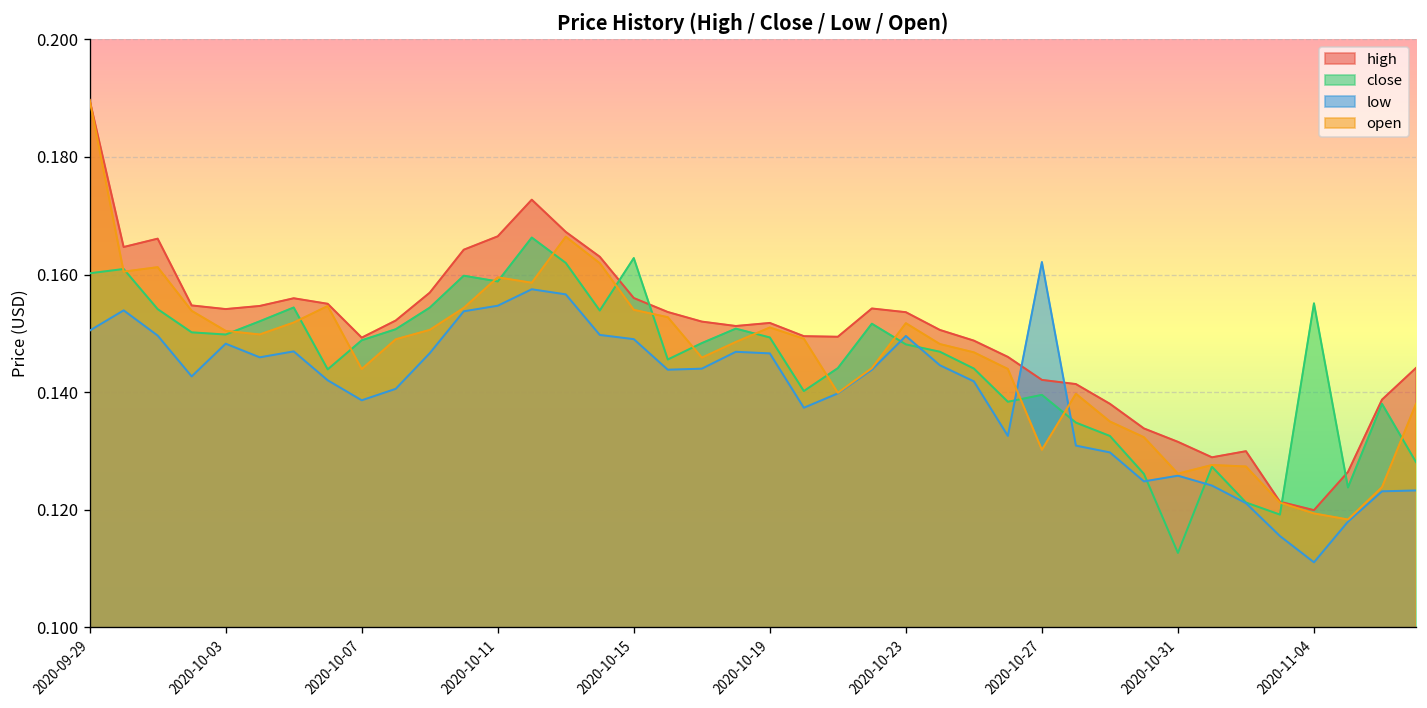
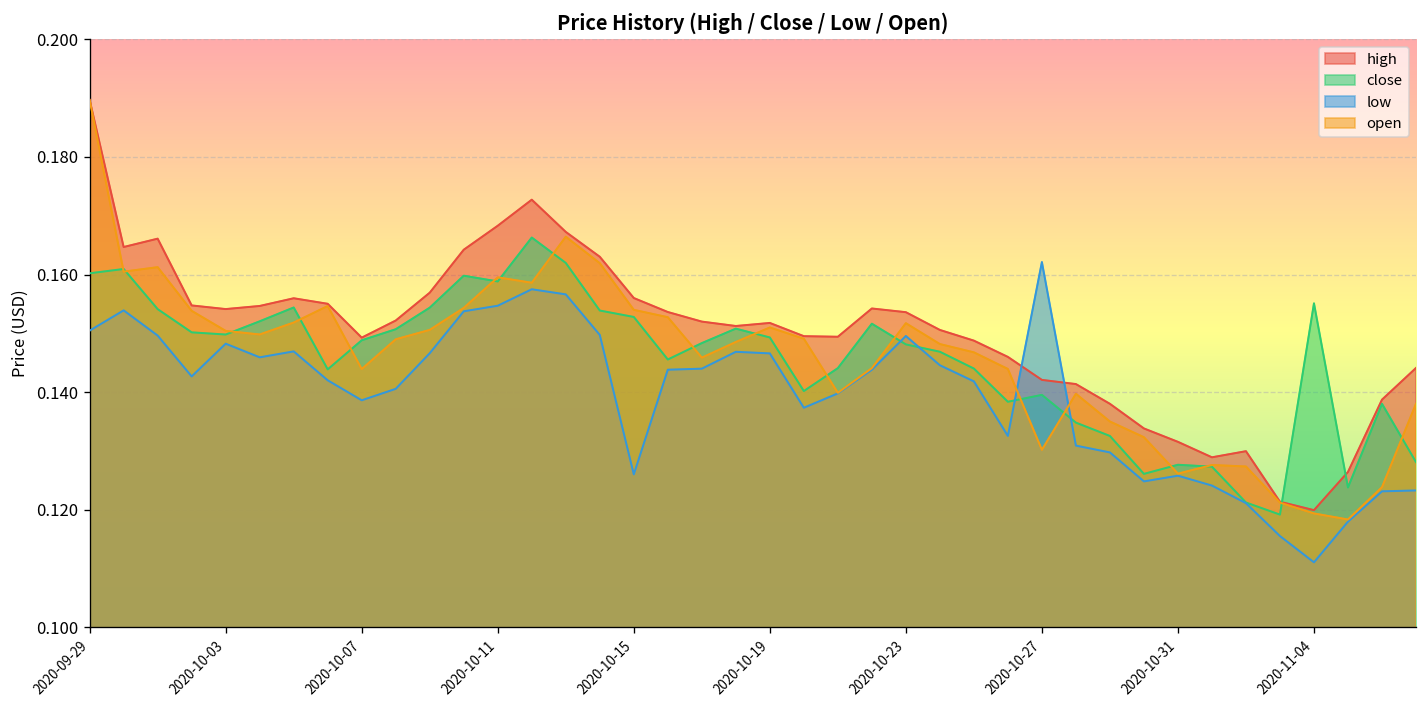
  {
    "high": {
      "2020-10-03": 0.154,
-     "2020-10-11": 0.167,
+     "2020-10-11": 0.168,
      "2020-10-15": 0.156,
      "2020-10-19": 0.152,
      "2020-10-23": 0.154,
      "2020-10-27": 0.142,
      "2020-10-31": 0.132,
      "2020-11-04": 0.120
    },
    "close": {
      "2020-09-29": 0.160,
      "2020-10-03": 0.150,
      "2020-10-11": 0.159,
-     "2020-10-15": 0.163,
+     "2020-10-15": 0.153,
      "2020-10-19": 0.149,
      "2020-10-23": 0.148,
      "2020-10-27": 0.140,
-     "2020-10-31": 0.113,
+     "2020-10-31": 0.128,
      "2020-11-04": 0.155
    },
    "low": {
      "2020-09-29": 0.150,
      "2020-10-03": 0.148,
      "2020-10-07": 0.139,
      "2020-10-11": 0.155,
-     "2020-10-15": 0.149,
+     "2020-10-15": 0.126,
      "2020-10-19": 0.147,
      "2020-10-23": 0.150,
      "2020-10-27": 0.162,
      "2020-11-04": 0.111
    },
    "open": {
      "2020-10-03": 0.150,
      "2020-10-07": 0.144,
      "2020-10-11": 0.160,
      "2020-10-15": 0.154,
      "2020-10-19": 0.151,
      "2020-10-23": 0.152,
      "2020-10-27": 0.130,
      "2020-11-04": 0.119
    }
  }
